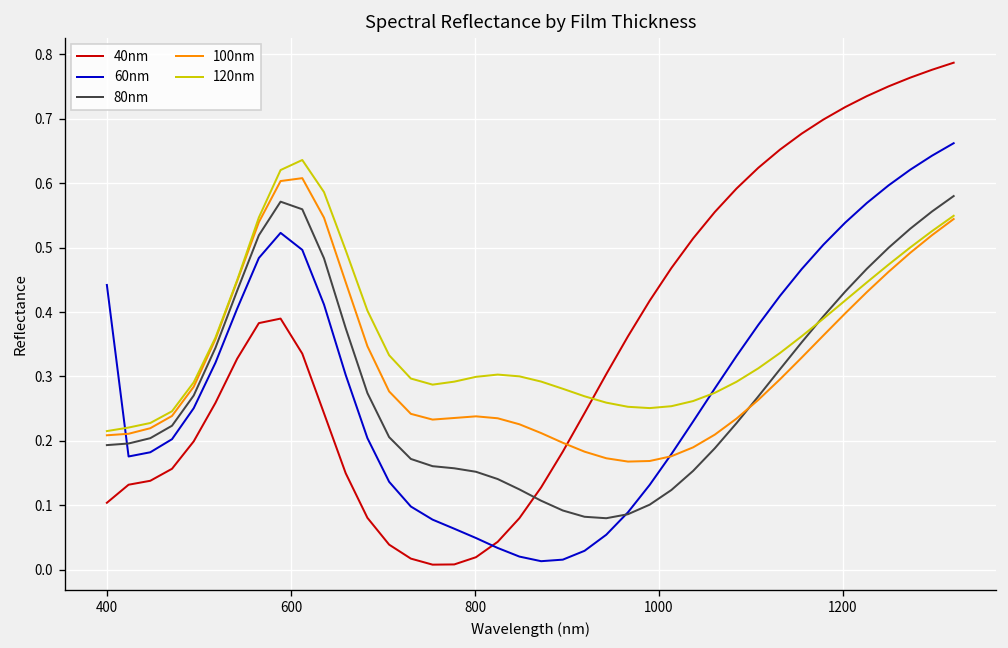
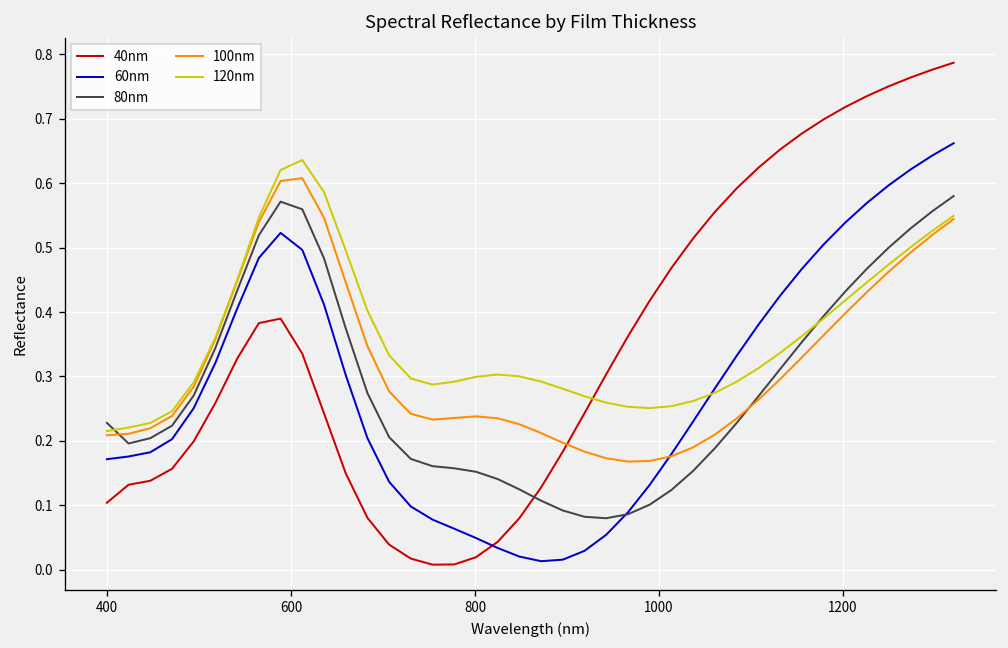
  {
    "40nm": {
      "400": 0.10
    },
    "60nm": {
-     "400": 0.44
+     "400": 0.17
    },
    "80nm": {
-     "400": 0.19
+     "400": 0.23
    },
    "100nm": {
      "400": 0.21
    },
    "120nm": {
      "400": 0.22
    }
  }
